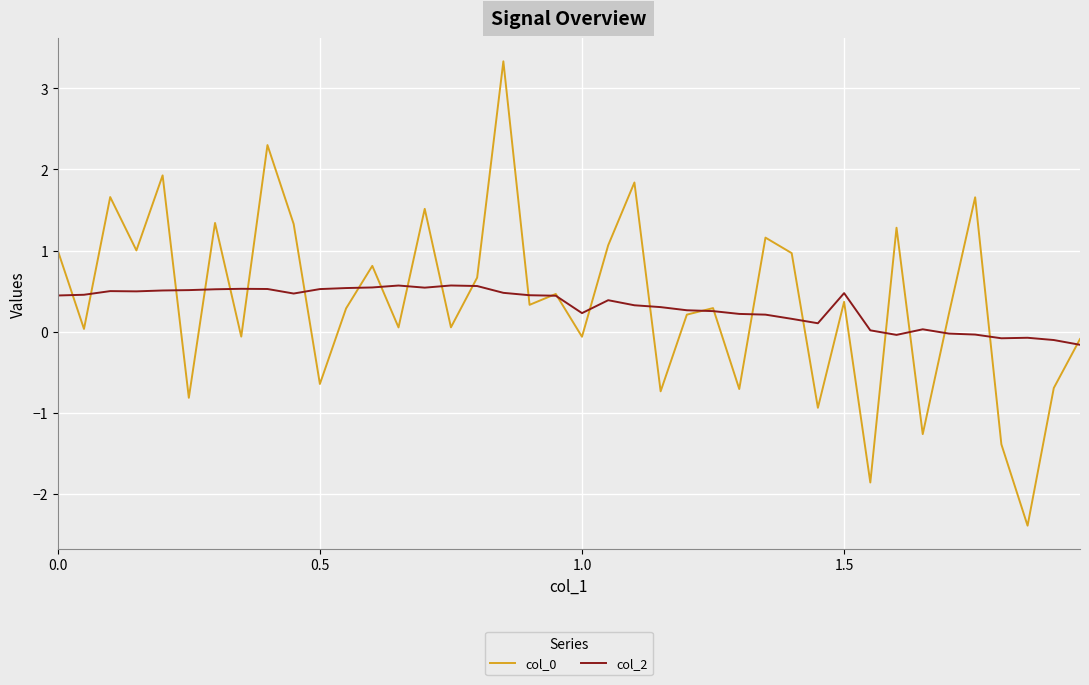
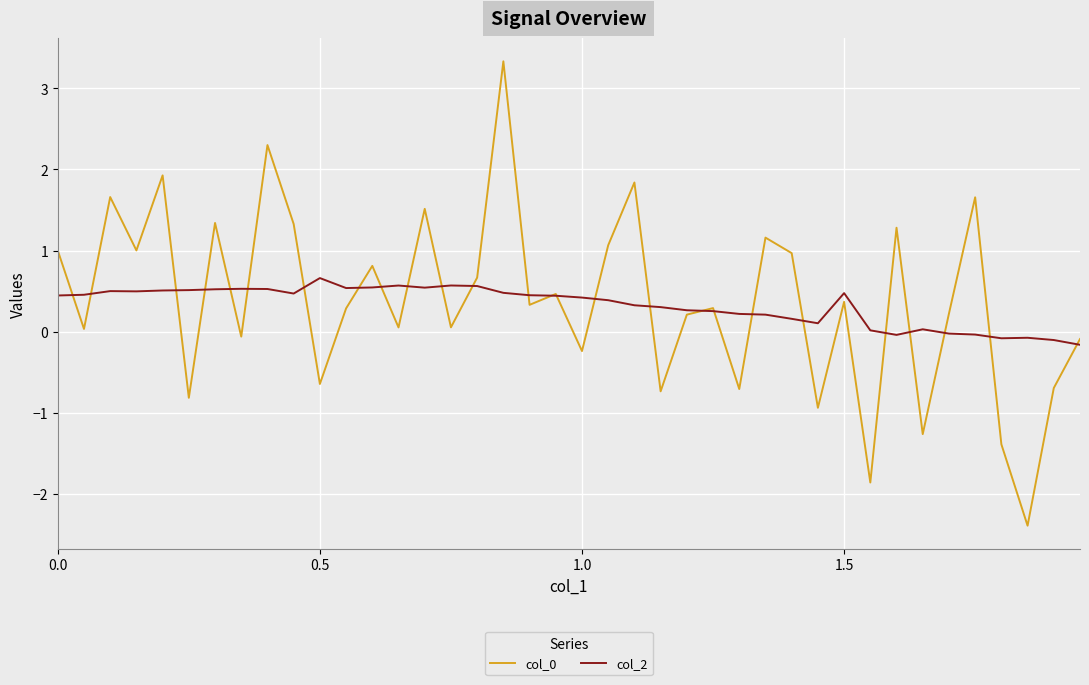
  {
    "col_0": {
      "0.0": 1.0,
      "0.5": -0.6,
-     "1.0": -0.1,
+     "1.0": -0.2,
      "1.5": 0.4
    },
    "col_2": {
      "0.0": 0.4,
-     "0.5": 0.5,
-     "1.0": 0.2,
+     "0.5": 0.7,
+     "1.0": 0.4,
      "1.5": 0.5
    }
  }
